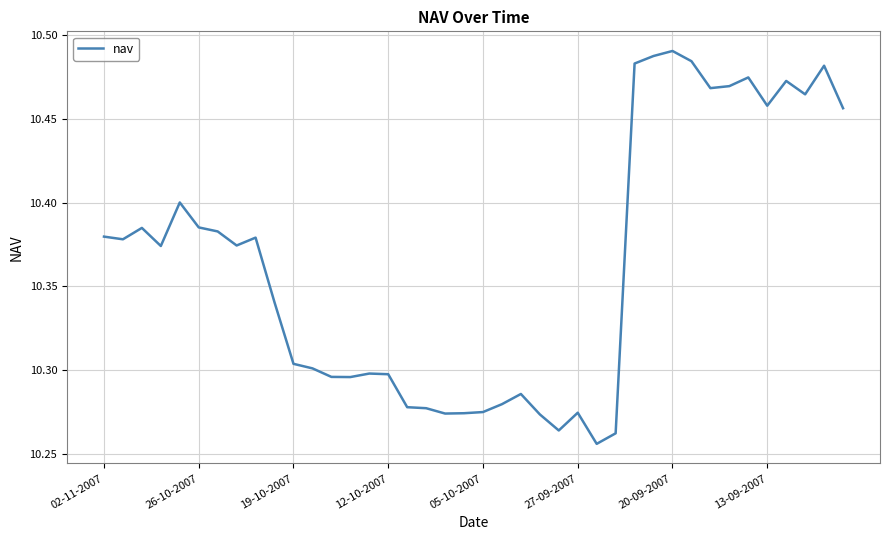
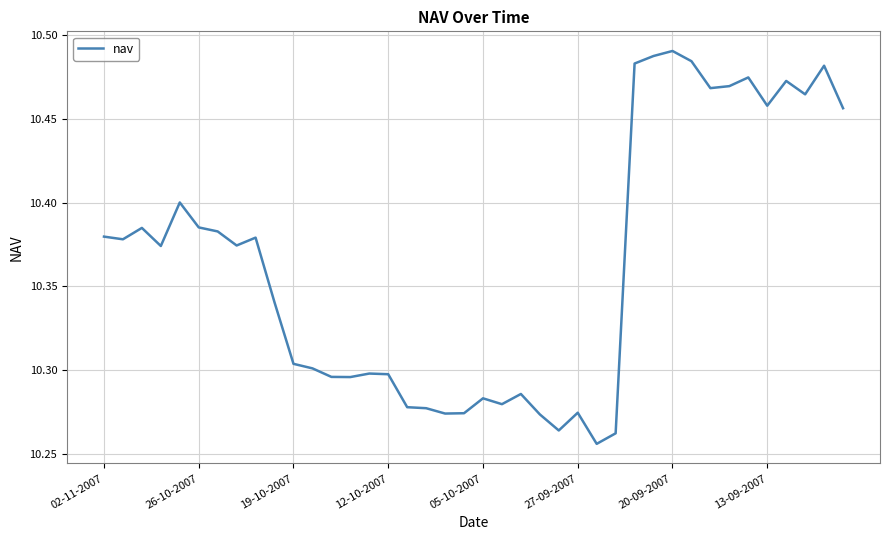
  {
    "02-11-2007": 10.380,
    "26-10-2007": 10.385,
    "19-10-2007": 10.304,
    "12-10-2007": 10.298,
-   "05-10-2007": 10.275,
+   "05-10-2007": 10.283,
    "27-09-2007": 10.275,
    "20-09-2007": 10.491,
    "13-09-2007": 10.458
  }
